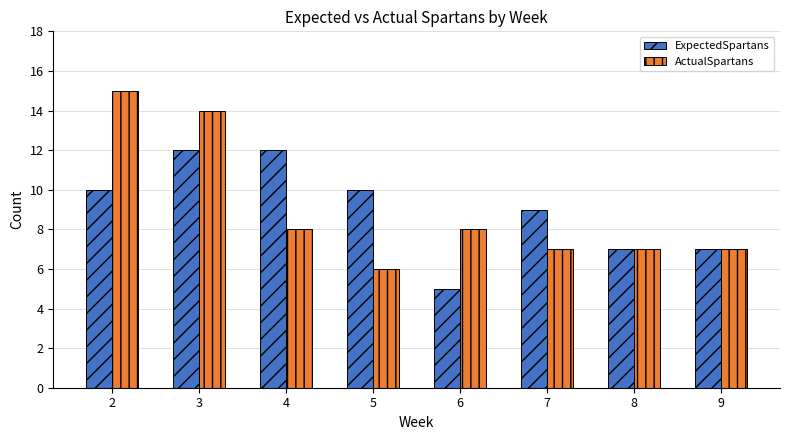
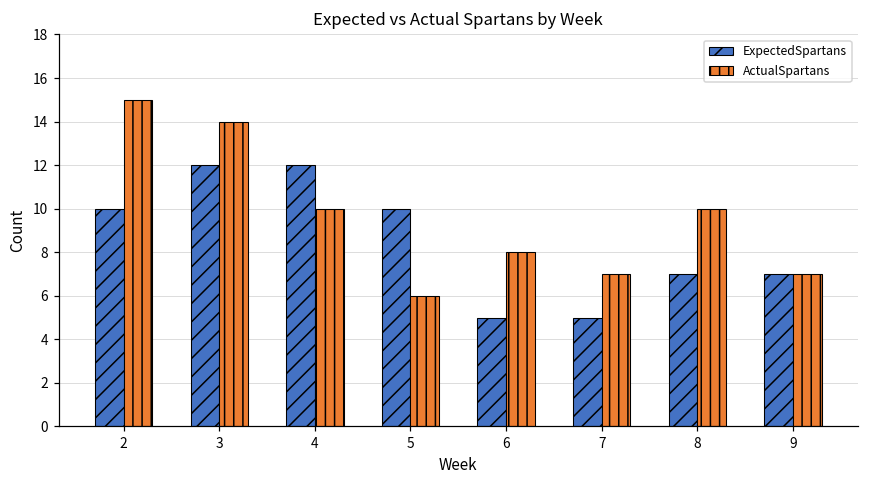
  {
    "ExpectedSpartans": {
      "2": 10,
      "3": 12,
      "4": 12,
      "5": 10,
      "6": 5,
-     "7": 9,
+     "7": 5,
      "8": 7,
      "9": 7
    },
    "ActualSpartans": {
      "2": 15,
      "3": 14,
-     "4": 8,
+     "4": 10,
      "5": 6,
      "6": 8,
      "7": 7,
-     "8": 7,
+     "8": 10,
      "9": 7
    }
  }
